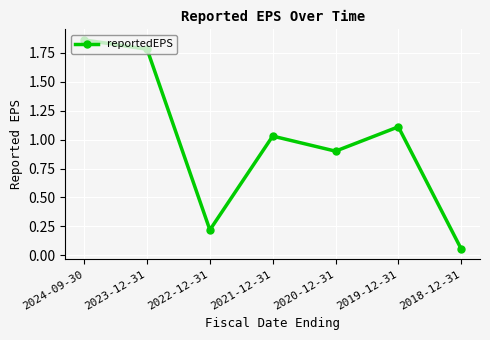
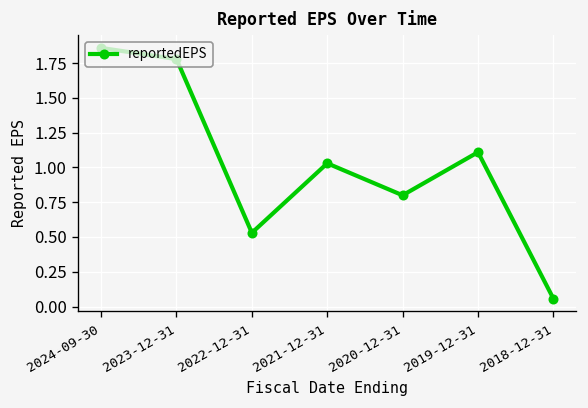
  {
-   "2022-12-31": 0.22,
+   "2022-12-31": 0.53,
    "2021-12-31": 1.03,
-   "2020-12-31": 0.9,
+   "2020-12-31": 0.8,
    "2019-12-31": 1.11,
    "2018-12-31": 0.06
  }
